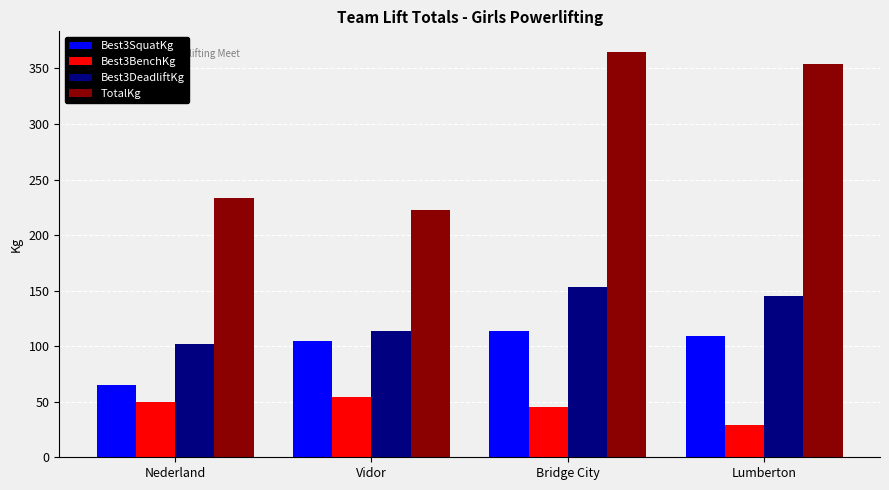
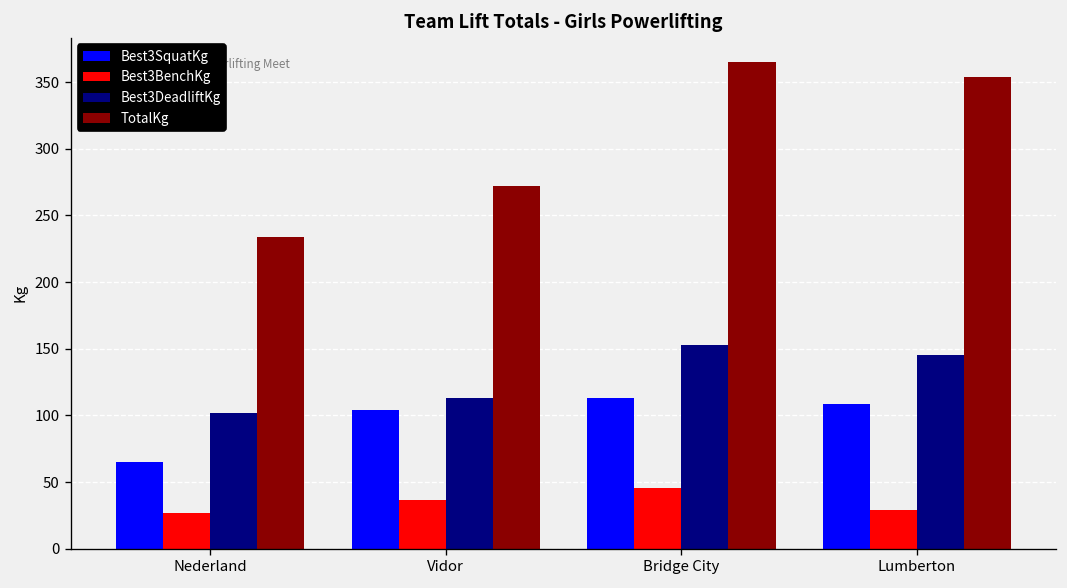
  {
    "Best3SquatKg": {
      "Nederland": 65,
      "Vidor": 104,
      "Bridge City": 113,
      "Lumberton": 109
    },
    "Best3BenchKg": {
-     "Nederland": 50,
-     "Vidor": 54,
+     "Nederland": 27,
+     "Vidor": 36,
      "Bridge City": 46,
      "Lumberton": 29
    },
    "Best3DeadliftKg": {
      "Nederland": 102,
      "Vidor": 113,
      "Bridge City": 153,
      "Lumberton": 145
    },
    "TotalKg": {
      "Nederland": 234,
-     "Vidor": 223,
+     "Vidor": 272,
      "Bridge City": 365,
      "Lumberton": 354
    }
  }
